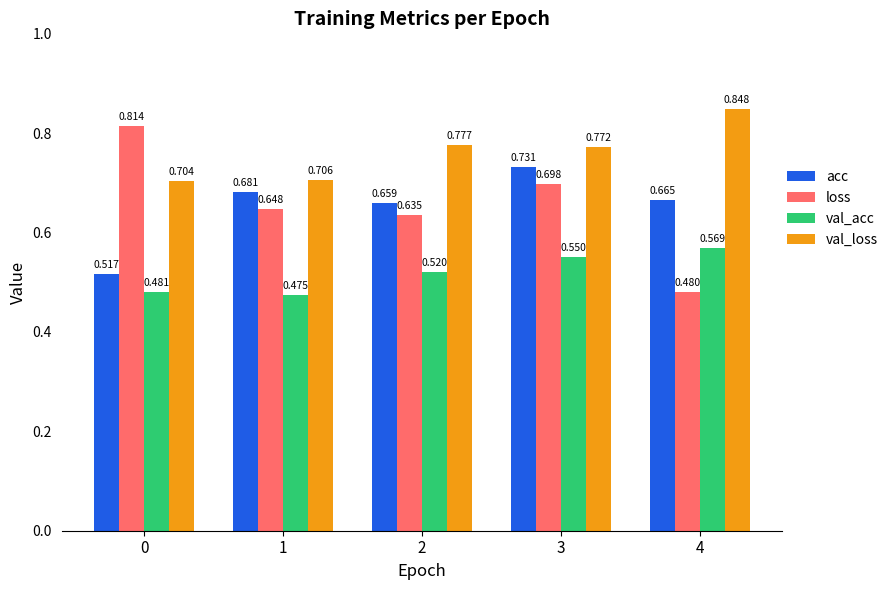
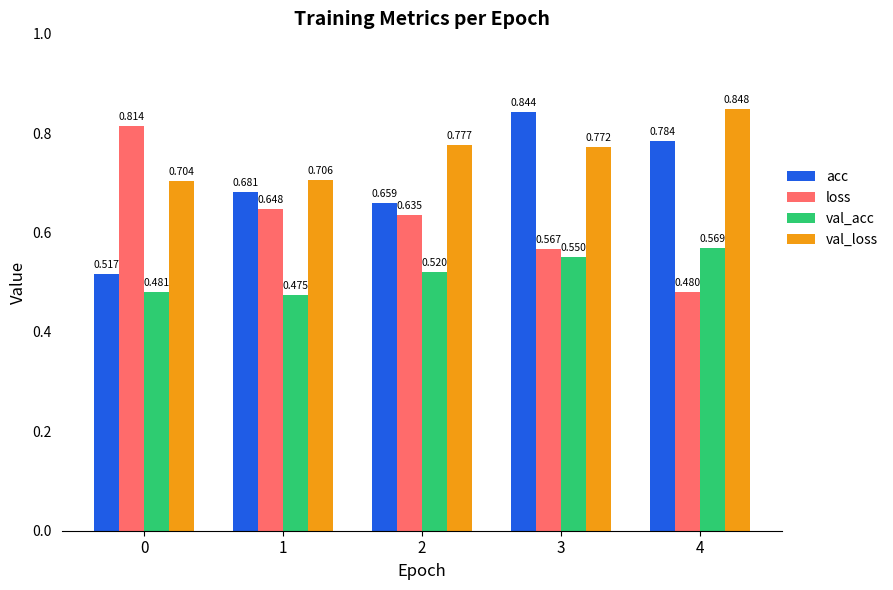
  {
    "acc": {
      "0": 0.517,
      "1": 0.681,
      "2": 0.659,
-     "3": 0.731,
-     "4": 0.665
+     "3": 0.844,
+     "4": 0.784
    },
    "loss": {
      "0": 0.814,
      "1": 0.648,
      "2": 0.635,
-     "3": 0.698,
+     "3": 0.567,
      "4": 0.480
    },
    "val_acc": {
      "0": 0.481,
      "1": 0.475,
      "2": 0.520,
      "3": 0.550,
      "4": 0.569
    },
    "val_loss": {
      "0": 0.704,
      "1": 0.706,
      "2": 0.777,
      "3": 0.772,
      "4": 0.848
    }
  }
